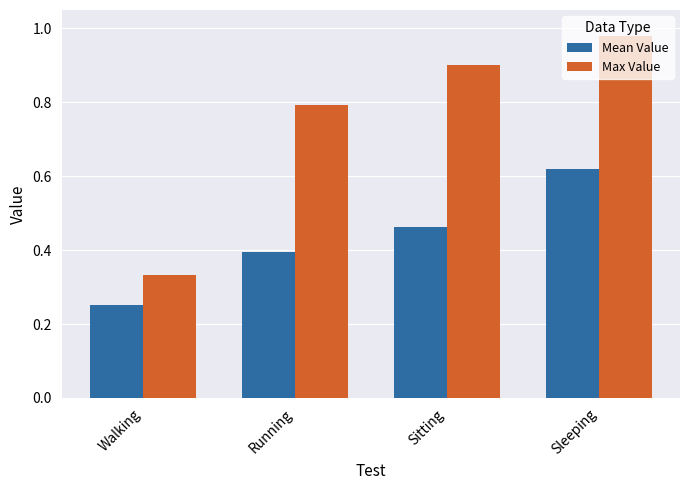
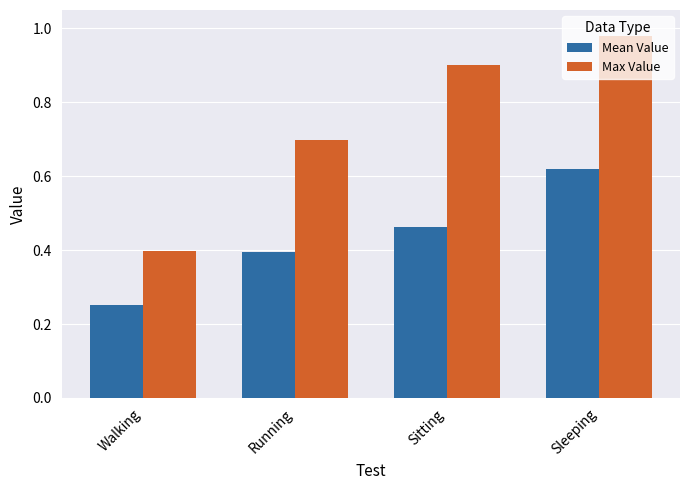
  {
    "Mean Value": {
      "Walking": 0.25,
      "Running": 0.39,
      "Sitting": 0.46,
      "Sleeping": 0.62
    },
    "Max Value": {
-     "Walking": 0.33,
-     "Running": 0.79,
+     "Walking": 0.40,
+     "Running": 0.70,
      "Sitting": 0.90
    }
  }
